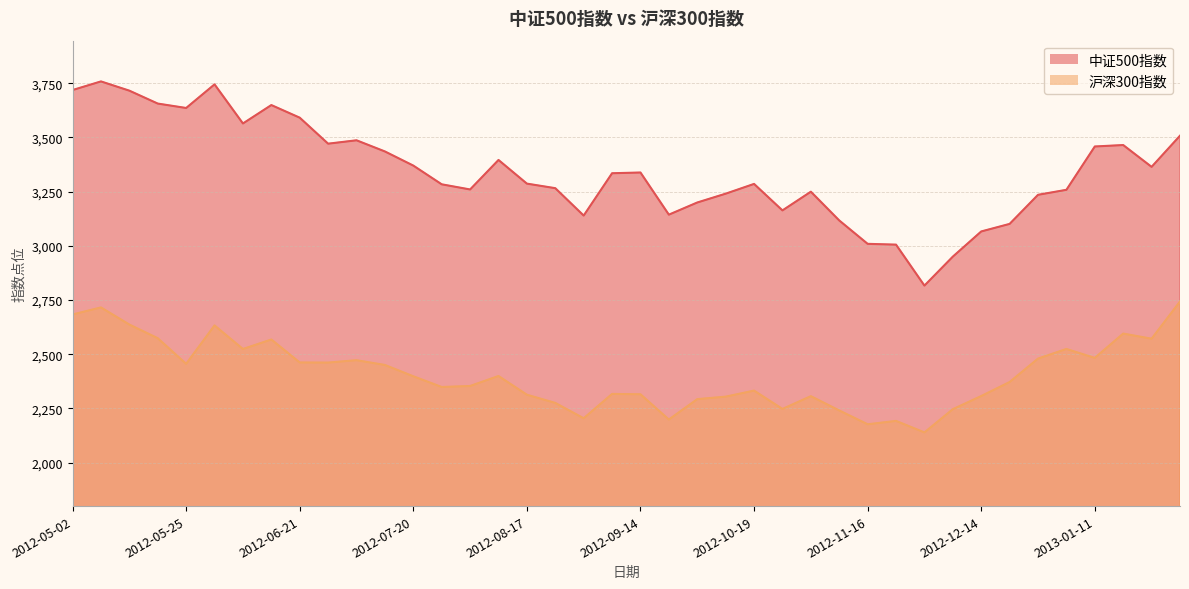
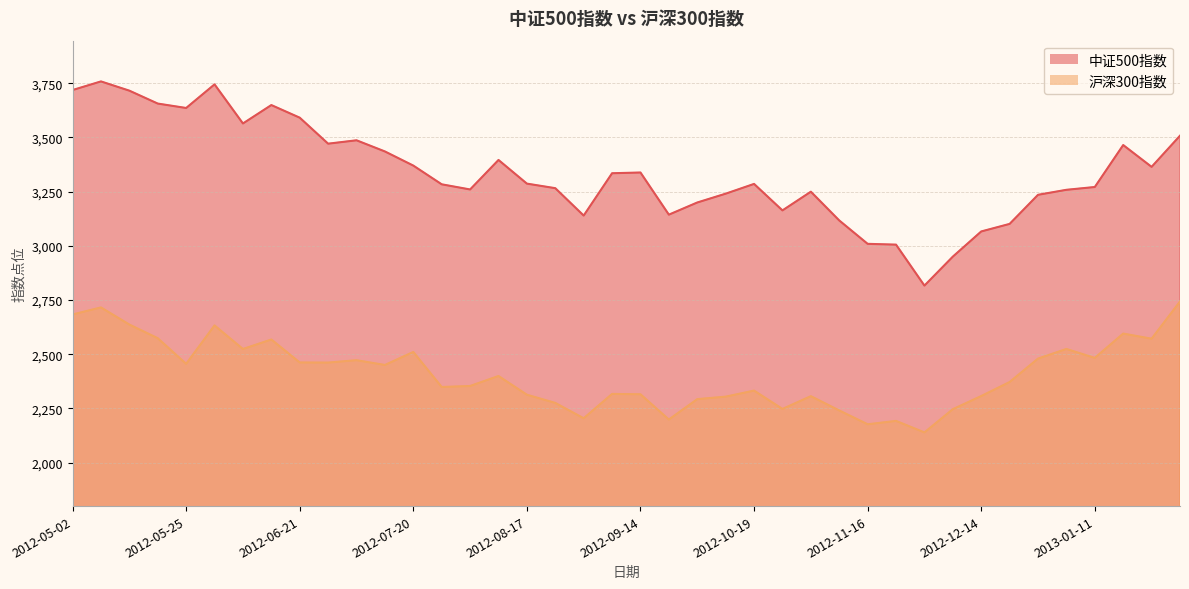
  {
    "中证500指数": {
      "2012-05-02": "3,720",
      "2012-05-25": "3,640",
      "2012-06-21": "3,590",
      "2012-07-20": "3,370",
      "2012-08-17": "3,290",
      "2012-09-14": "3,340",
      "2012-10-19": "3,290",
      "2012-11-16": "3,010",
      "2012-12-14": "3,070",
-     "2013-01-11": "3,460"
+     "2013-01-11": "3,270"
    },
    "沪深300指数": {
      "2012-05-02": "2,680",
      "2012-05-25": "2,460",
      "2012-06-21": "2,460",
-     "2012-07-20": "2,400",
+     "2012-07-20": "2,510",
      "2012-08-17": "2,310",
      "2012-09-14": "2,320",
      "2012-10-19": "2,330",
      "2012-11-16": "2,180",
      "2012-12-14": "2,310",
      "2013-01-11": "2,480"
    }
  }
